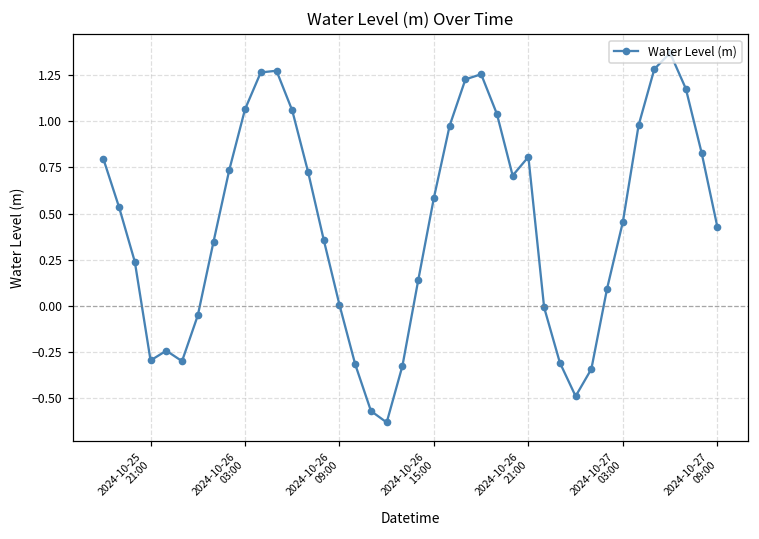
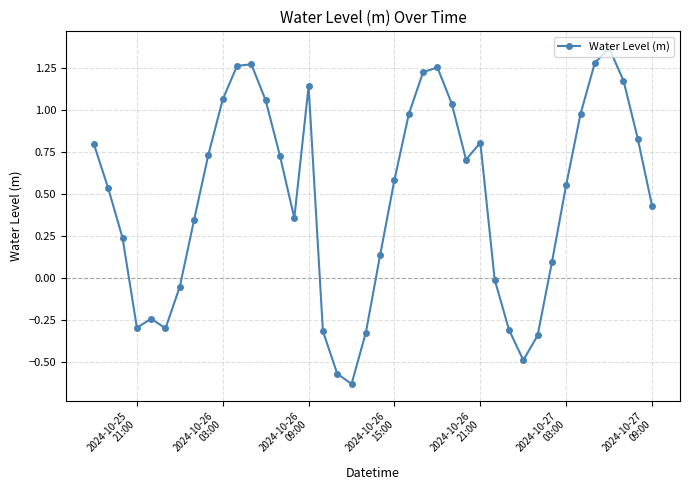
  {
    "2024-10-25 21:00": -0.30,
    "2024-10-26 03:00": 1.07,
-   "2024-10-26 09:00": 0.00,
+   "2024-10-26 09:00": 1.14,
    "2024-10-26 15:00": 0.59,
    "2024-10-26 21:00": 0.81,
-   "2024-10-27 03:00": 0.45,
+   "2024-10-27 03:00": 0.56,
    "2024-10-27 09:00": 0.43
  }
